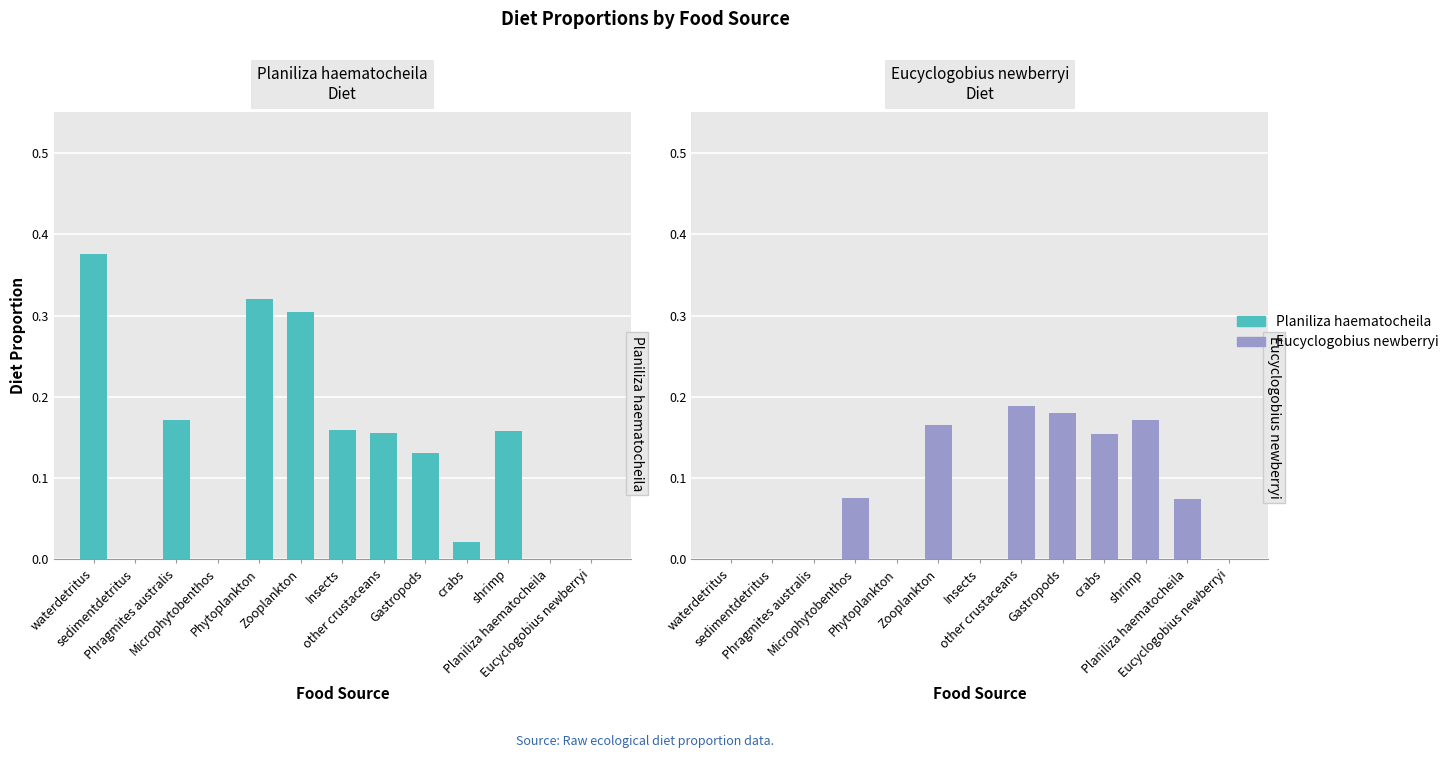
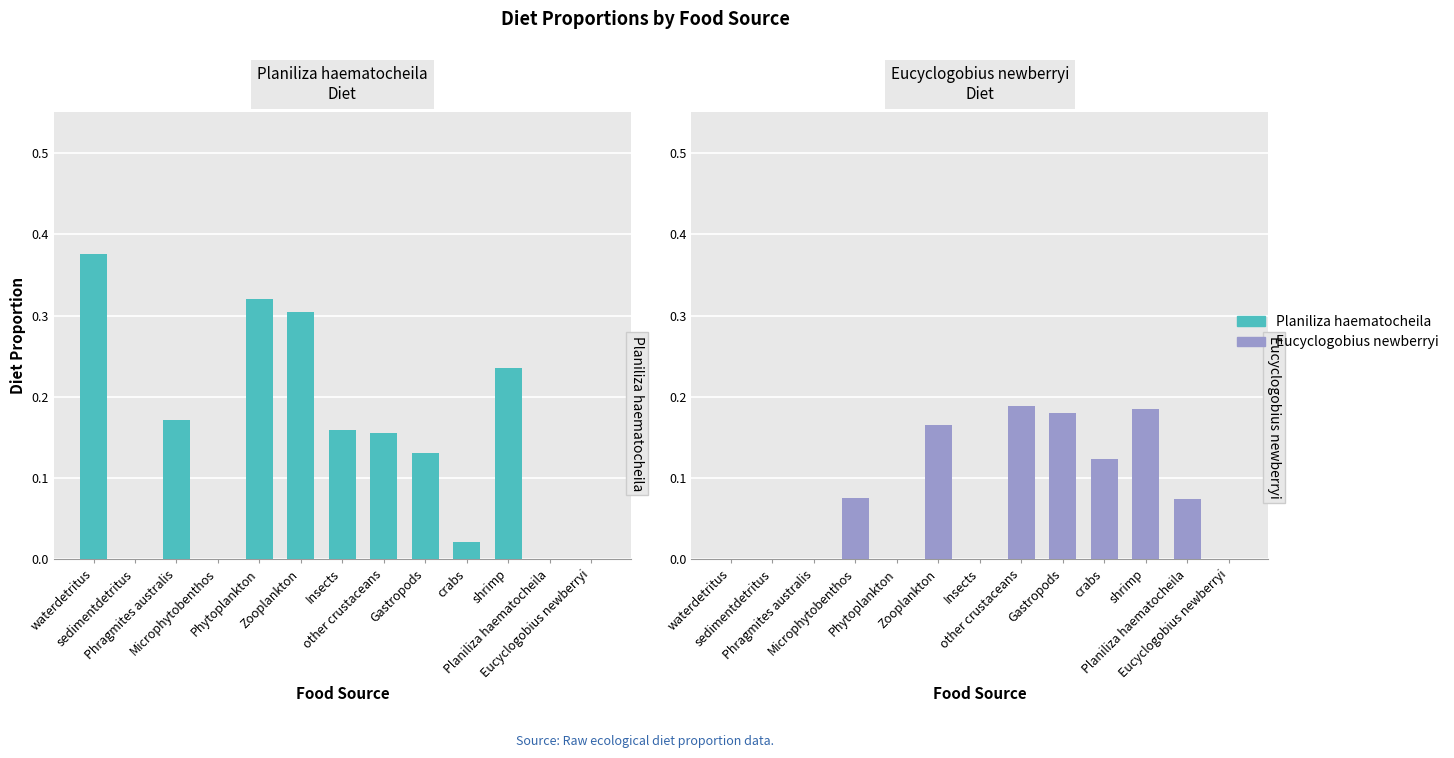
  {
    "Planiliza haematocheila Diet": {
      "waterdetritus": 0.38,
      "sedimentdetritus": 0.00,
      "Phragmites australis": 0.17,
      "Microphytobenthos": 0.00,
      "Phytoplankton": 0.32,
      "Zooplankton": 0.30,
      "Insects": 0.16,
      "other crustaceans": 0.16,
      "Gastropods": 0.13,
      "crabs": 0.02,
-     "shrimp": 0.16,
+     "shrimp": 0.24,
      "Planiliza haematocheila": 0.00,
      "Eucyclogobius newberryi": 0.00
    },
    "Eucyclogobius newberryi Diet": {
      "waterdetritus": 0.00,
      "sedimentdetritus": 0.00,
      "Phragmites australis": 0.00,
      "Microphytobenthos": 0.08,
      "Phytoplankton": 0.00,
      "Zooplankton": 0.16,
      "Insects": 0.00,
      "other crustaceans": 0.19,
      "Gastropods": 0.18,
-     "crabs": 0.15,
-     "shrimp": 0.17,
+     "crabs": 0.12,
+     "shrimp": 0.19,
      "Planiliza haematocheila": 0.07,
      "Eucyclogobius newberryi": 0.00
    }
  }
